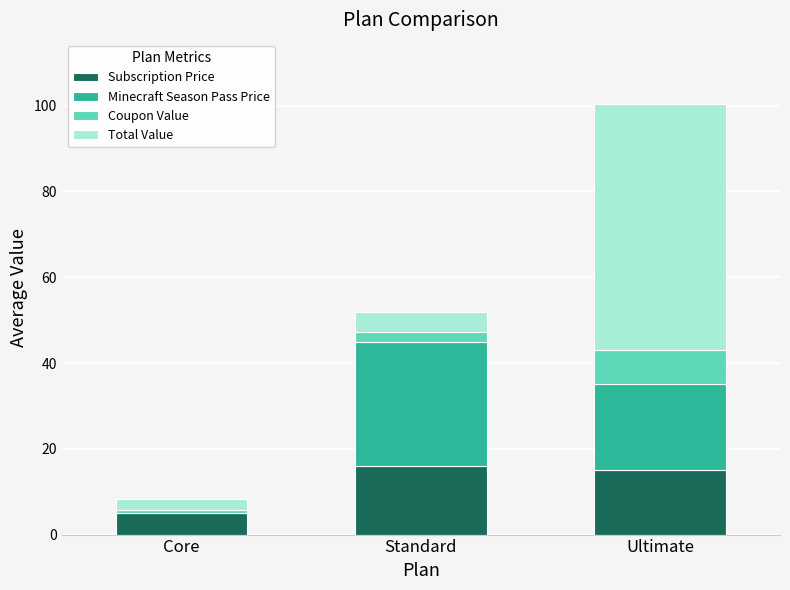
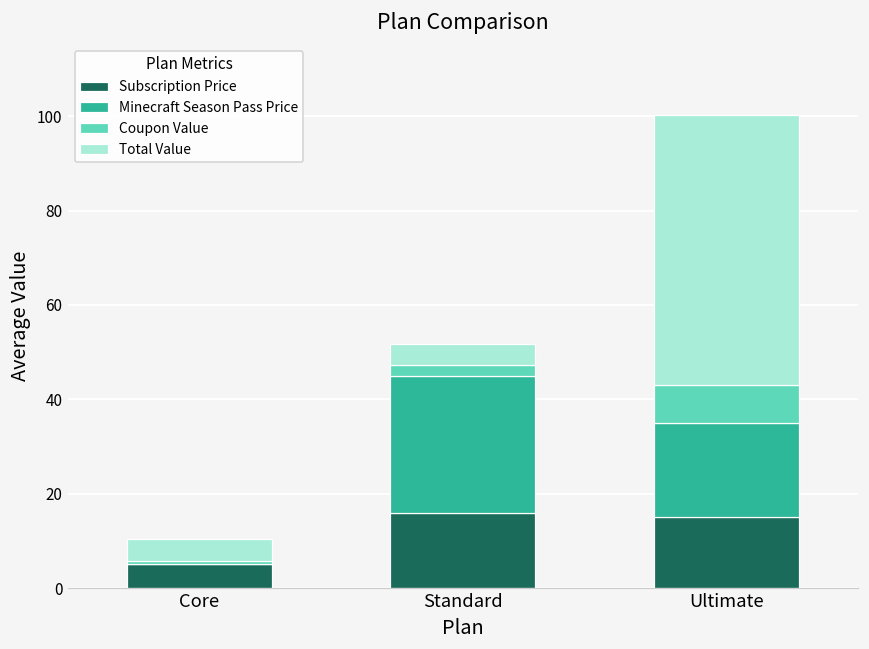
  {
    "Subscription Price": {
      "Core": 5,
      "Standard": 16,
      "Ultimate": 15
    },
    "Minecraft Season Pass Price": {
      "Core": 0,
      "Standard": 29,
      "Ultimate": 20
    },
    "Coupon Value": {
      "Core": 1,
      "Standard": 2,
      "Ultimate": 8
    },
    "Total Value": {
-     "Core": 2,
+     "Core": 5,
      "Standard": 5,
      "Ultimate": 57
    }
  }
